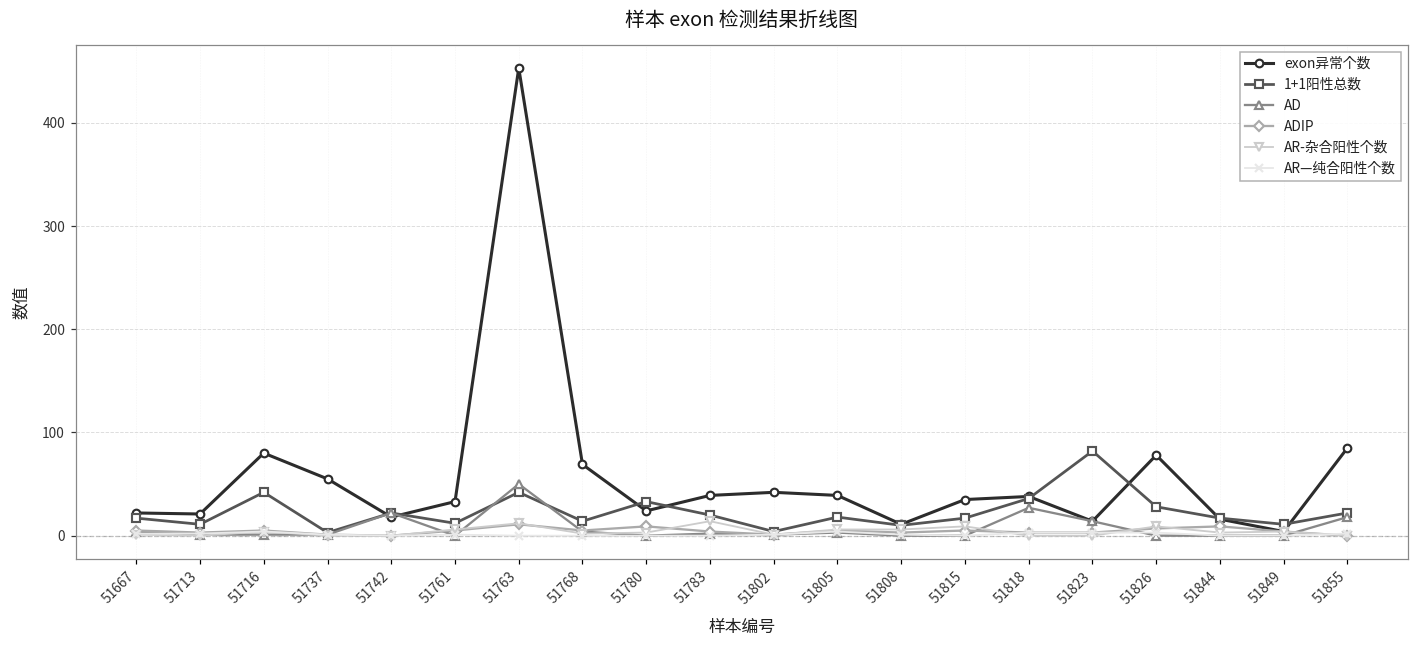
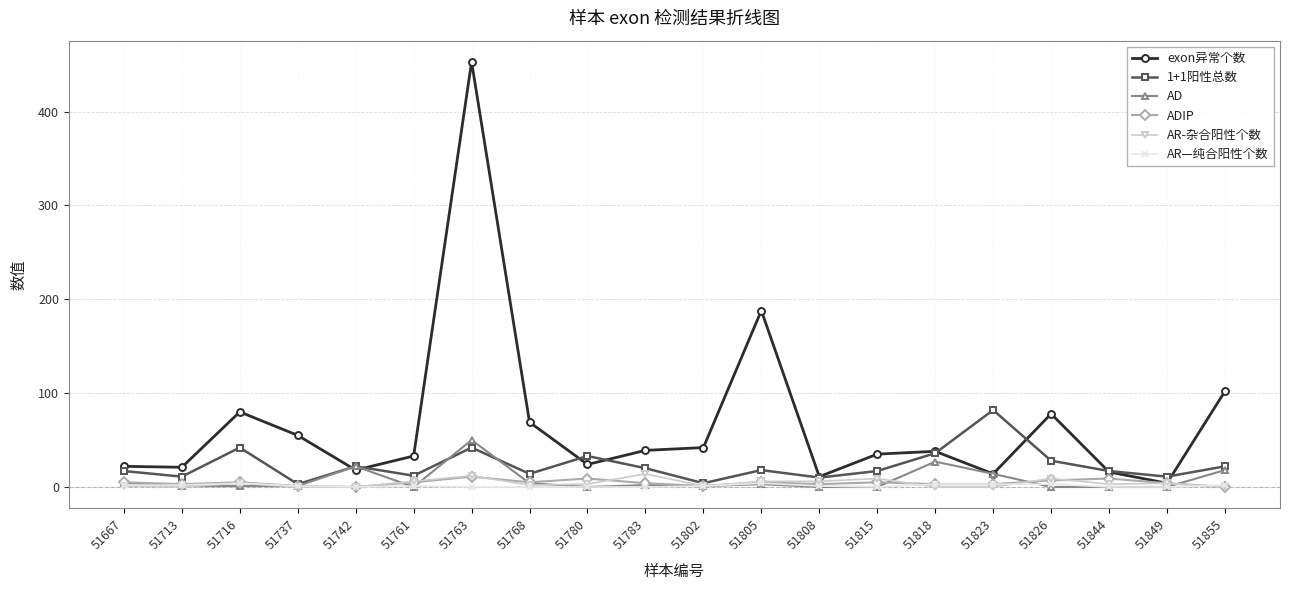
  {
    "exon异常个数": {
      "51667": 20,
      "51713": 20,
      "51716": 80,
      "51737": 60,
      "51742": 20,
      "51761": 30,
      "51763": 450,
      "51768": 70,
      "51780": 20,
      "51783": 40,
      "51802": 40,
-     "51805": 40,
+     "51805": 190,
      "51815": 40,
      "51826": 80,
-     "51855": 90
+     "51855": 100
    },
    "1+1阳性总数": {
      "51667": 20,
      "51713": 10,
      "51716": 40,
      "51761": 10,
      "51763": 40,
      "51768": 10,
      "51780": 30,
      "51783": 20,
      "51802": 0,
      "51805": 20,
      "51815": 20,
      "51823": 80,
      "51826": 30,
      "51849": 10,
      "51855": 20
    }
  }
